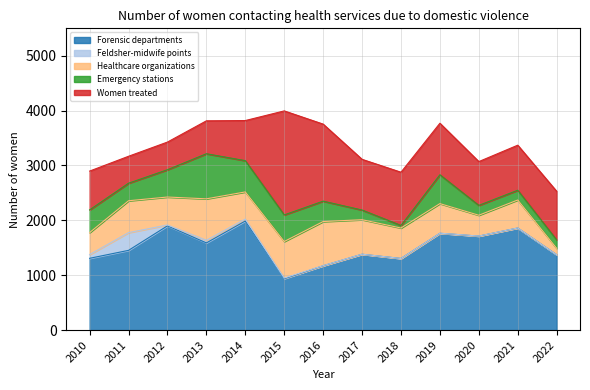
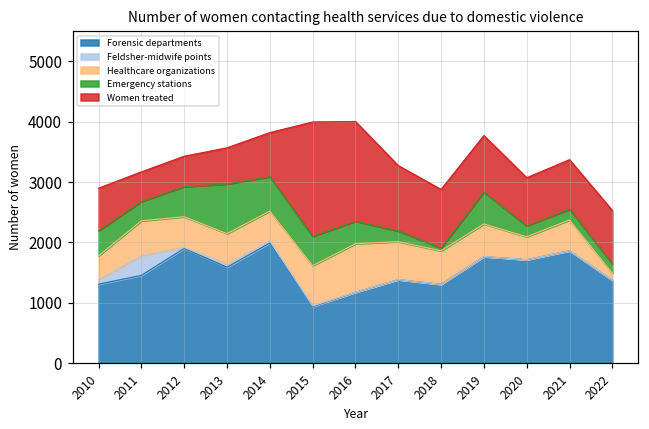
  {
    "Forensic departments": {
      "2010": 1300,
      "2011": 1500,
      "2013": 1600
    },
    "Feldsher-midwife points": {
      "2010": 100,
      "2011": 300,
      "2013": 0
    },
    "Healthcare organizations": {
      "2010": 400,
      "2011": 600,
      "2012": 500,
-     "2013": 800,
+     "2013": 500,
      "2014": 500,
      "2015": 700,
      "2016": 800,
      "2017": 600,
      "2018": 600,
      "2019": 500,
      "2020": 400,
      "2021": 500,
      "2022": 100
    },
    "Emergency stations": {
      "2010": 400,
      "2011": 300,
      "2012": 500,
      "2013": 800,
      "2014": 600,
      "2015": 500,
      "2016": 400,
      "2017": 200,
      "2018": 0,
      "2019": 500,
      "2020": 200,
      "2021": 200,
      "2022": 200
    },
    "Women treated": {
      "2010": 700,
      "2011": 500,
      "2012": 500,
      "2013": 600,
      "2014": 700,
      "2015": 1900,
-     "2016": 1400,
-     "2017": 900,
+     "2016": 1700,
+     "2017": 1100,
      "2018": 1000,
      "2019": 900,
      "2020": 800,
      "2021": 800,
      "2022": 900
    }
  }
